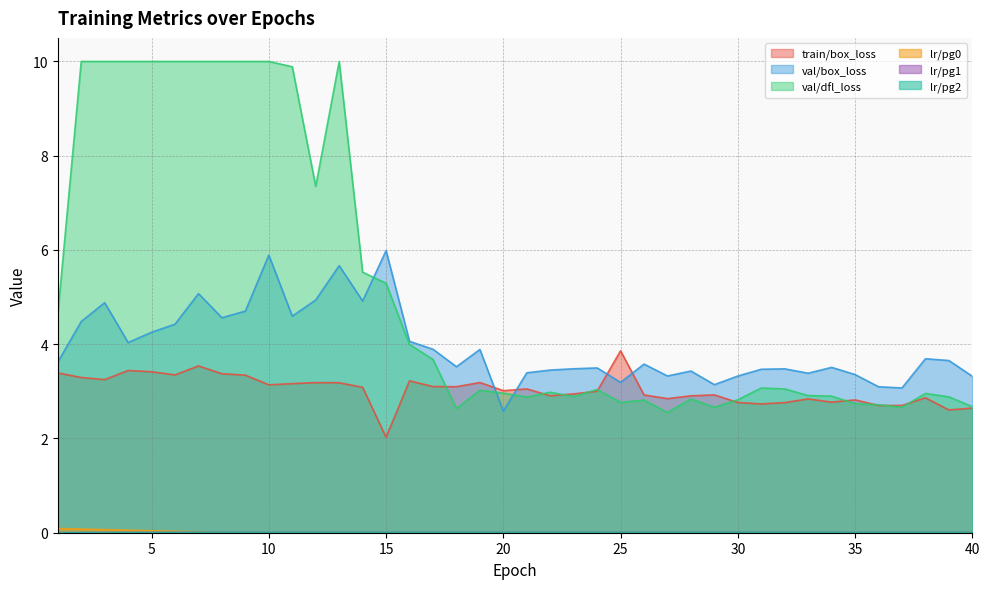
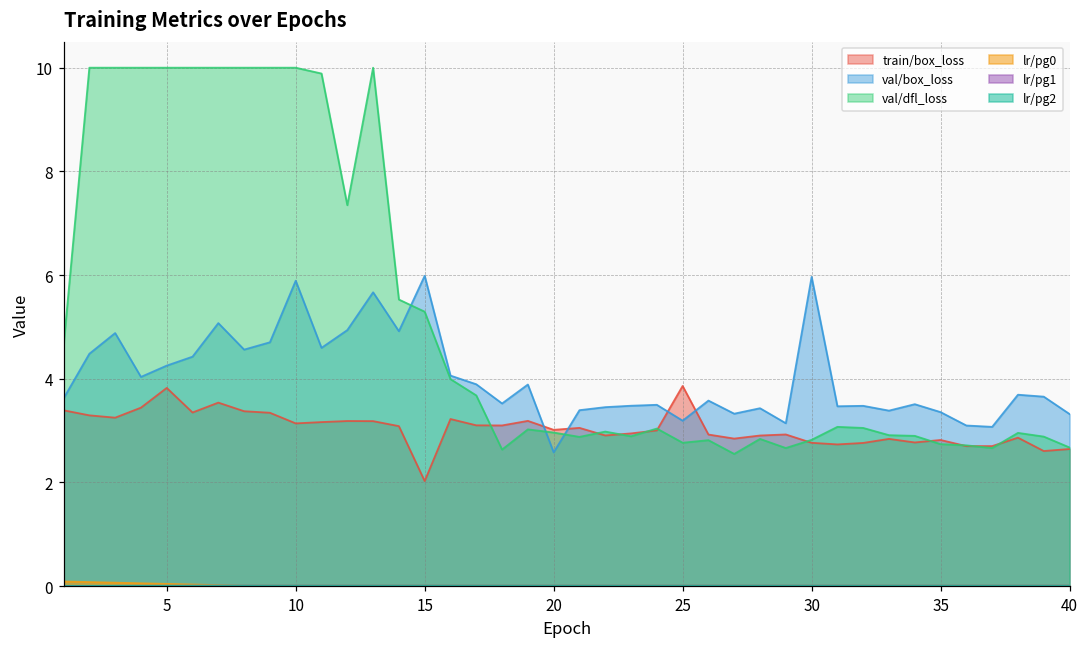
  {
    "train/box_loss": {
-     "5": 3.4,
+     "5": 3.8,
      "10": 3.1,
      "15": 2.0,
      "25": 3.9,
      "30": 2.8,
      "35": 2.8
    },
    "val/box_loss": {
      "5": 4.3,
      "10": 5.9,
      "15": 6.0,
      "20": 2.6,
      "25": 3.2,
-     "30": 3.3,
+     "30": 6.0,
      "35": 3.4,
      "40": 3.3
    }
  }
